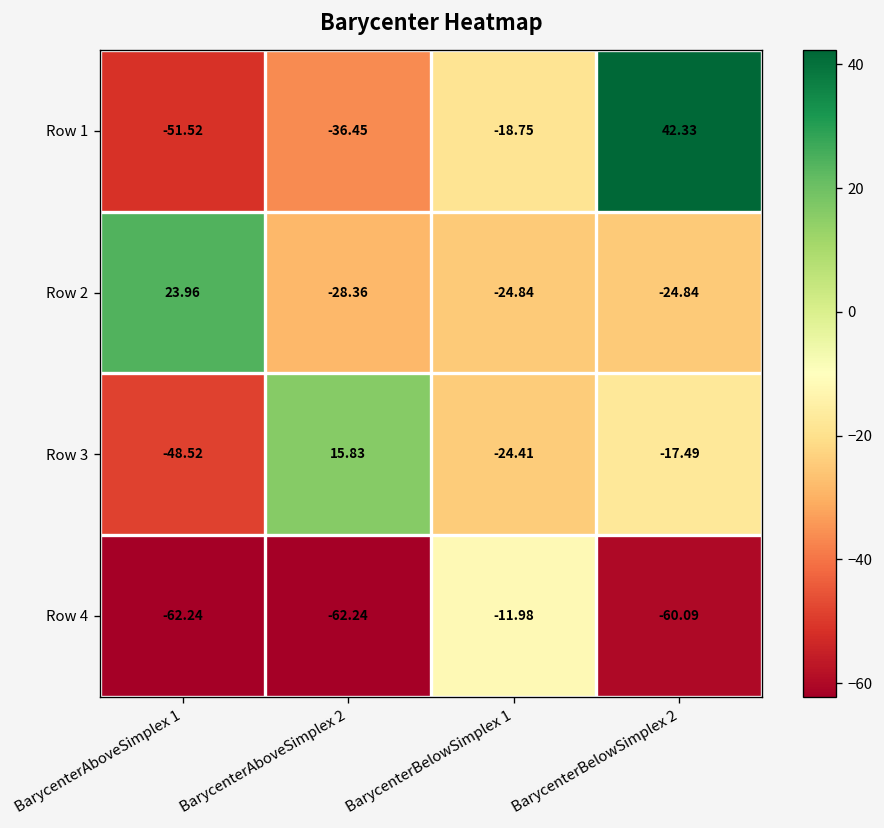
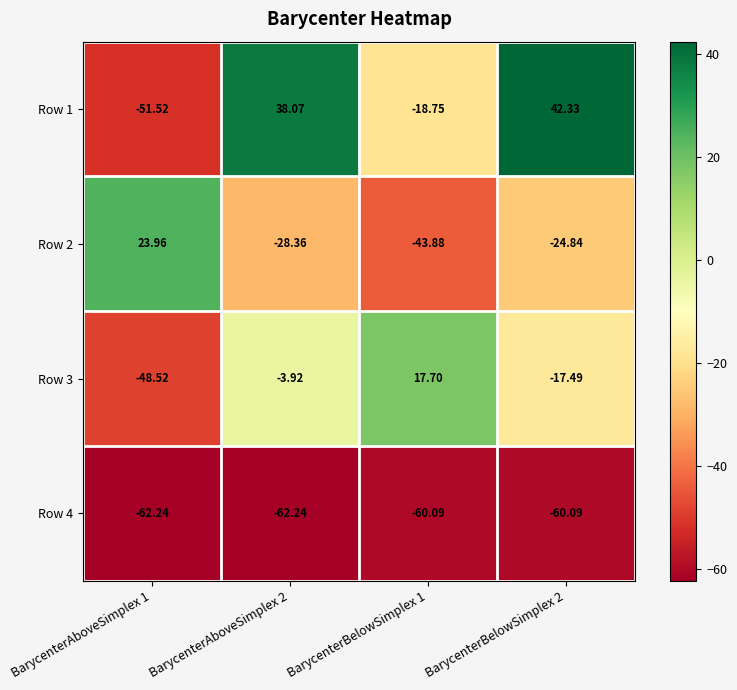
  {
    "Row 1": {
      "BarycenterAboveSimplex 1": -51.52,
-     "BarycenterAboveSimplex 2": -36.45,
+     "BarycenterAboveSimplex 2": 38.07,
      "BarycenterBelowSimplex 1": -18.75,
      "BarycenterBelowSimplex 2": 42.33
    },
    "Row 2": {
      "BarycenterAboveSimplex 1": 23.96,
      "BarycenterAboveSimplex 2": -28.36,
-     "BarycenterBelowSimplex 1": -24.84,
+     "BarycenterBelowSimplex 1": -43.88,
      "BarycenterBelowSimplex 2": -24.84
    },
    "Row 3": {
      "BarycenterAboveSimplex 1": -48.52,
-     "BarycenterAboveSimplex 2": 15.83,
-     "BarycenterBelowSimplex 1": -24.41,
+     "BarycenterAboveSimplex 2": -3.92,
+     "BarycenterBelowSimplex 1": 17.70,
      "BarycenterBelowSimplex 2": -17.49
    },
    "Row 4": {
      "BarycenterAboveSimplex 1": -62.24,
      "BarycenterAboveSimplex 2": -62.24,
-     "BarycenterBelowSimplex 1": -11.98,
+     "BarycenterBelowSimplex 1": -60.09,
      "BarycenterBelowSimplex 2": -60.09
    }
  }
